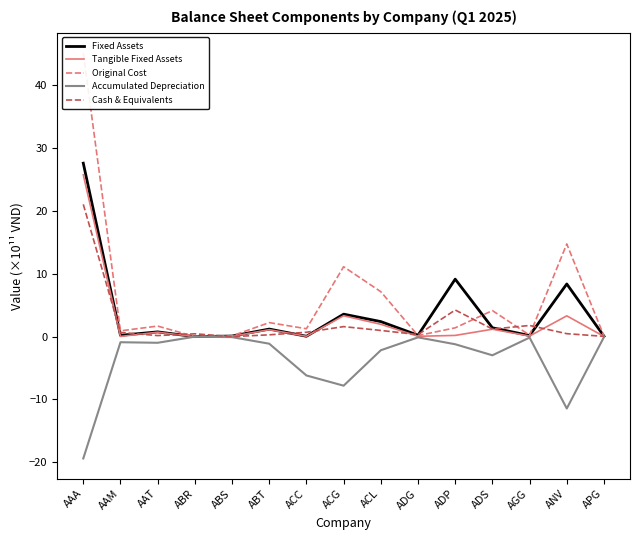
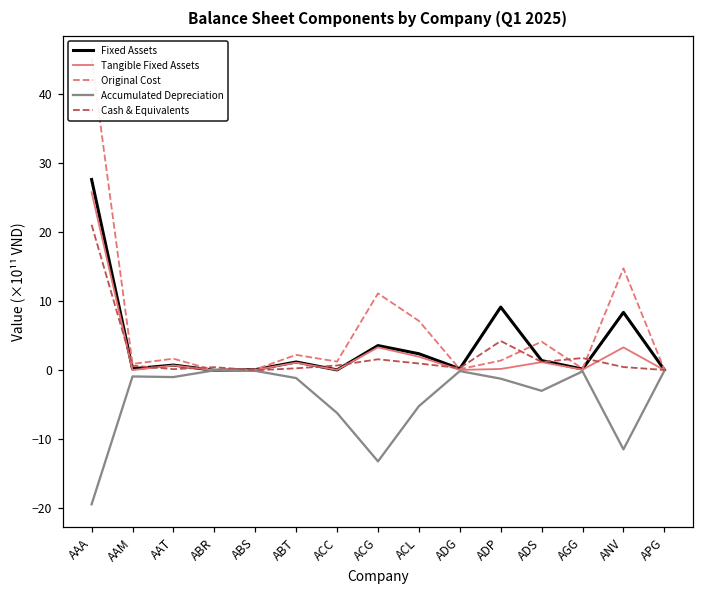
  {
    "Fixed Assets": {
      "AAA": 28,
      "ACL": 2,
      "ADP": 9,
      "ANV": 8
    },
    "Accumulated Depreciation": {
      "AAA": -19,
      "AAM": -1,
      "AAT": -1,
      "ABT": -1,
      "ACC": -6,
-     "ACG": -8,
-     "ACL": -2,
+     "ACG": -13,
+     "ACL": -5,
      "ADP": -1,
      "ADS": -3,
      "ANV": -11
    },
    "Cash & Equivalents": {
      "AAA": 21,
      "AAT": 0,
      "ABR": 0,
      "ABT": 0,
      "ACC": 1,
      "ACG": 2,
      "ACL": 1,
      "ADP": 4,
      "AGG": 2,
      "ANV": 0
    }
  }
